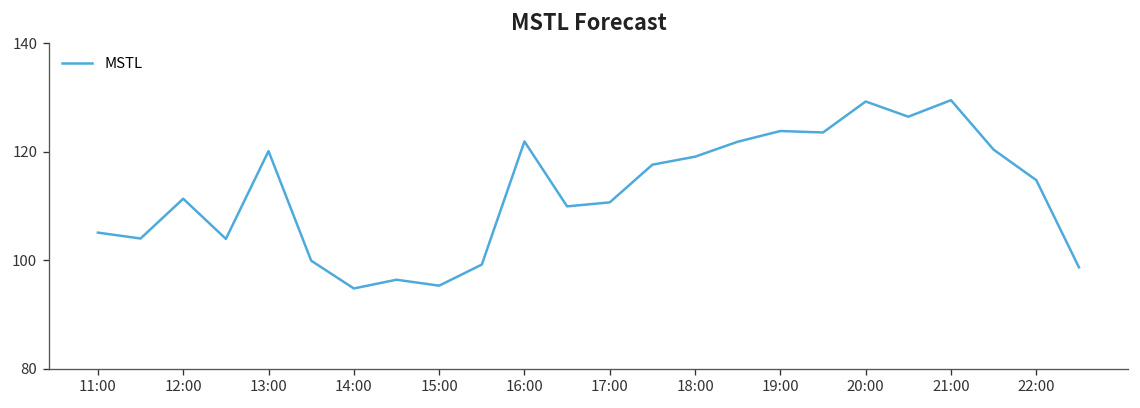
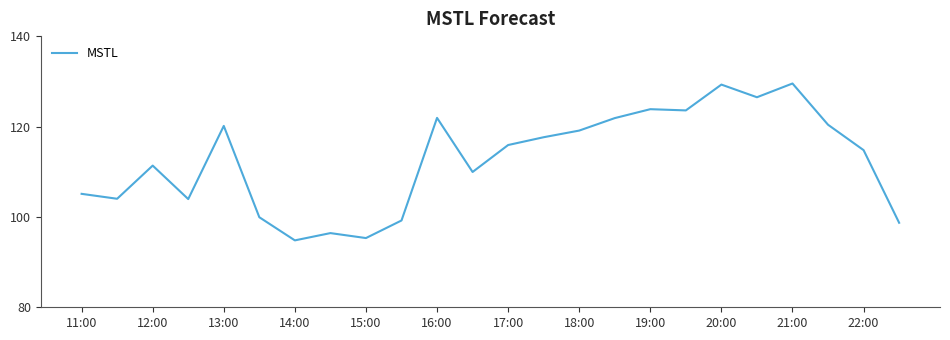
  {
    "11:00": 105,
    "12:00": 111,
    "13:00": 120,
    "14:00": 95,
    "15:00": 95,
    "16:00": 122,
-   "17:00": 111,
+   "17:00": 116,
    "18:00": 119,
    "19:00": 124,
    "20:00": 129,
    "21:00": 130,
    "22:00": 115
  }
